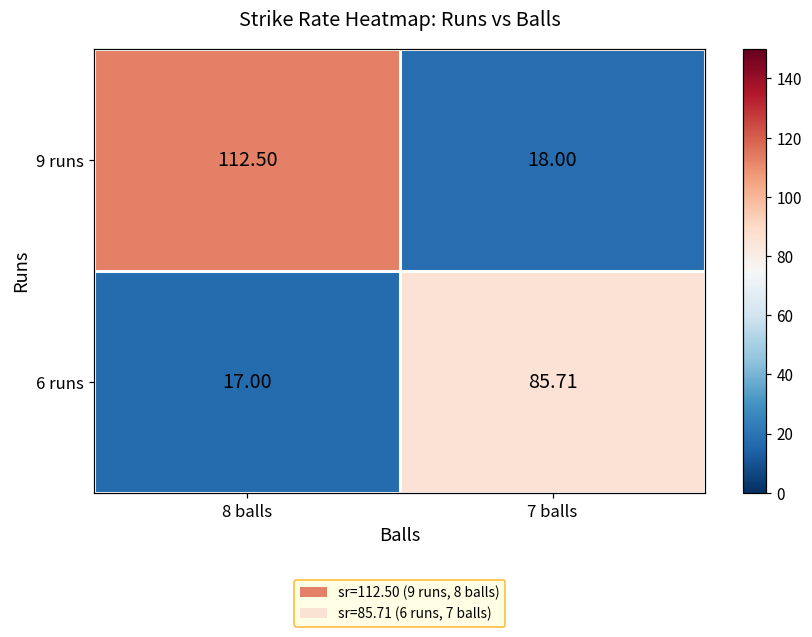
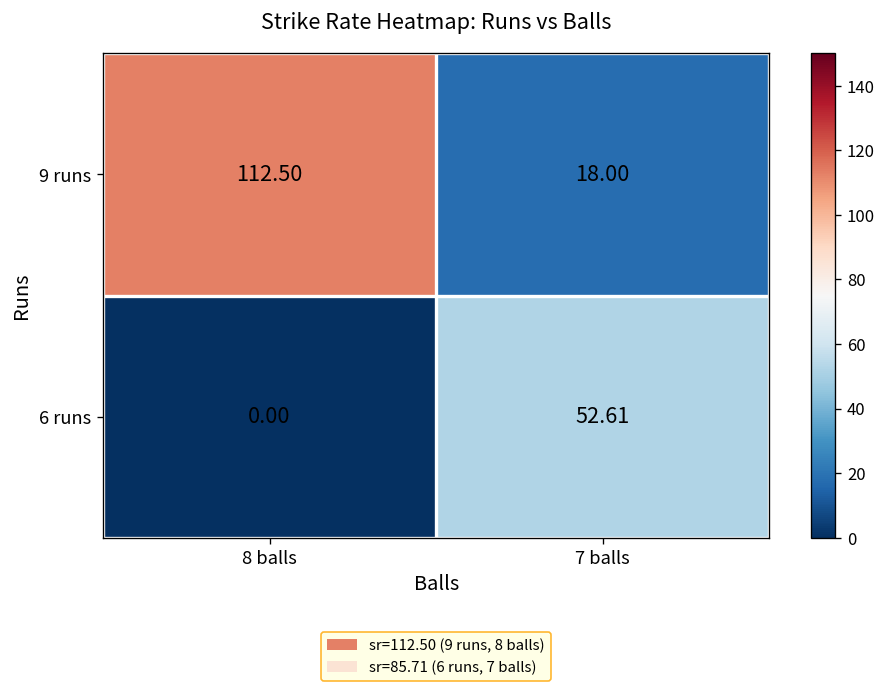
  {
    "9 runs": {
      "8 balls": 112.50,
      "7 balls": 18.00
    },
    "6 runs": {
-     "8 balls": 17.00,
-     "7 balls": 85.71
+     "8 balls": 0.00,
+     "7 balls": 52.61
    }
  }
